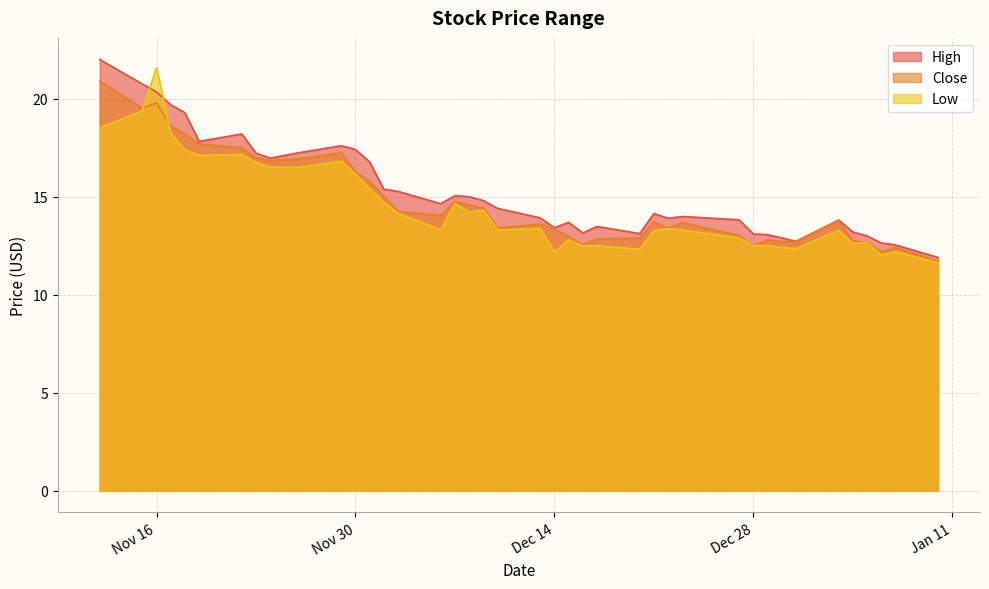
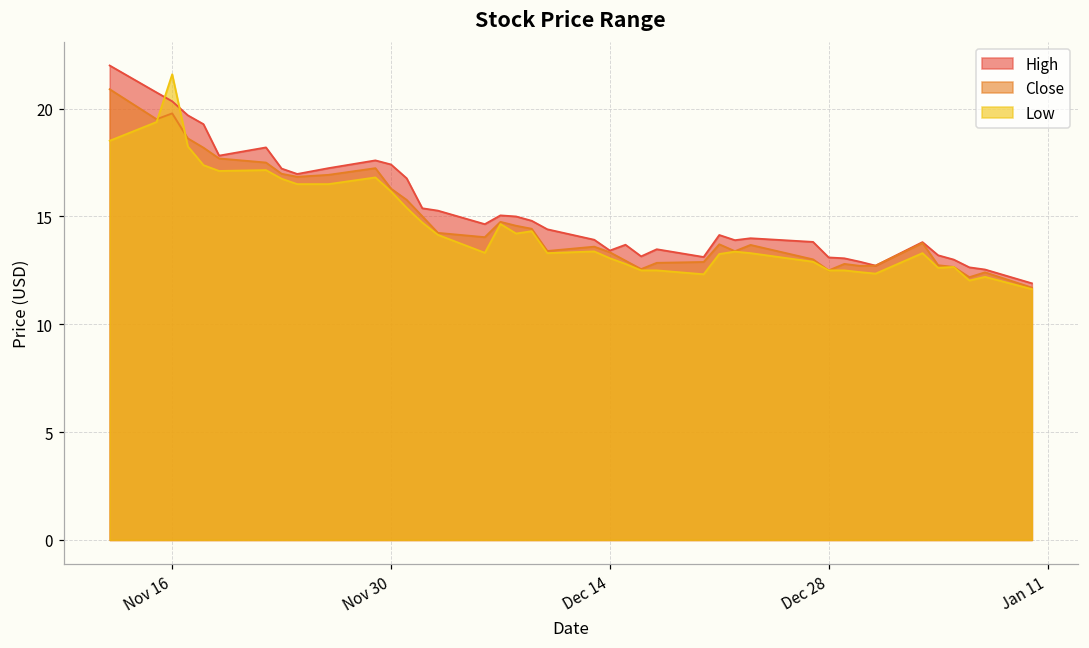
  {
    "Low": {
      "Nov 16": 21.6,
      "Nov 30": 16.2,
-     "Dec 14": 12.2
+     "Dec 14": 13.1
    }
  }
